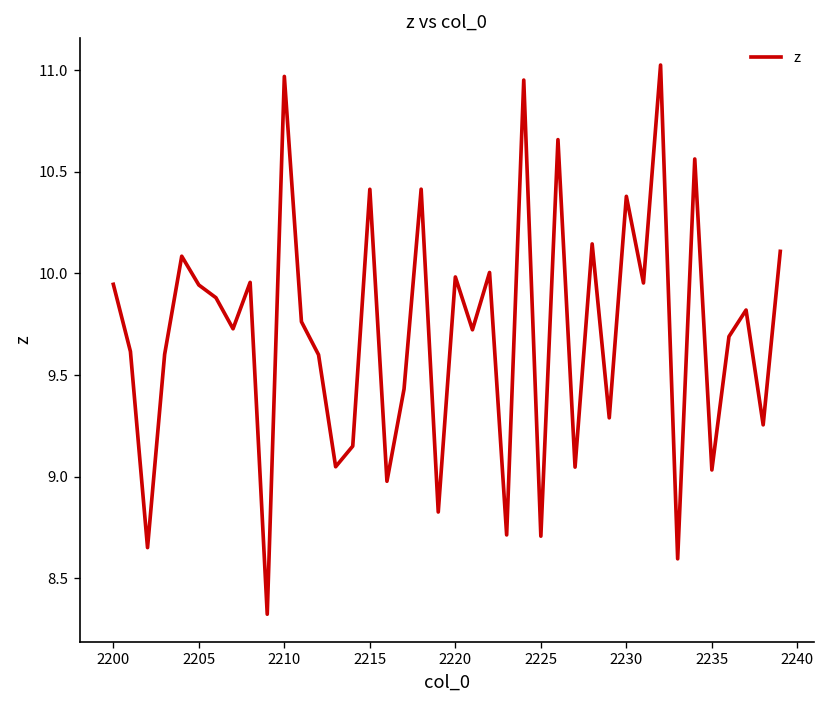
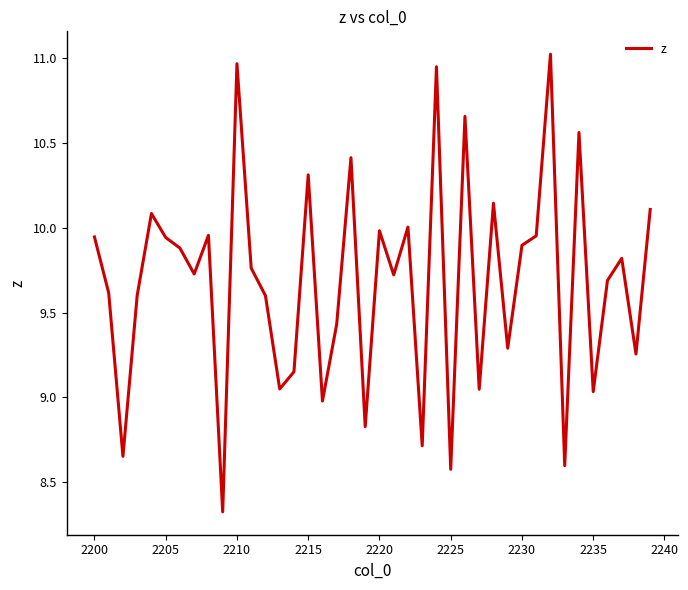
  {
    "2200": 9.95,
    "2205": 9.94,
    "2210": 10.97,
-   "2215": 10.41,
+   "2215": 10.31,
    "2220": 9.98,
-   "2225": 8.71,
-   "2230": 10.38,
+   "2225": 8.57,
+   "2230": 9.90,
    "2235": 9.03
  }
